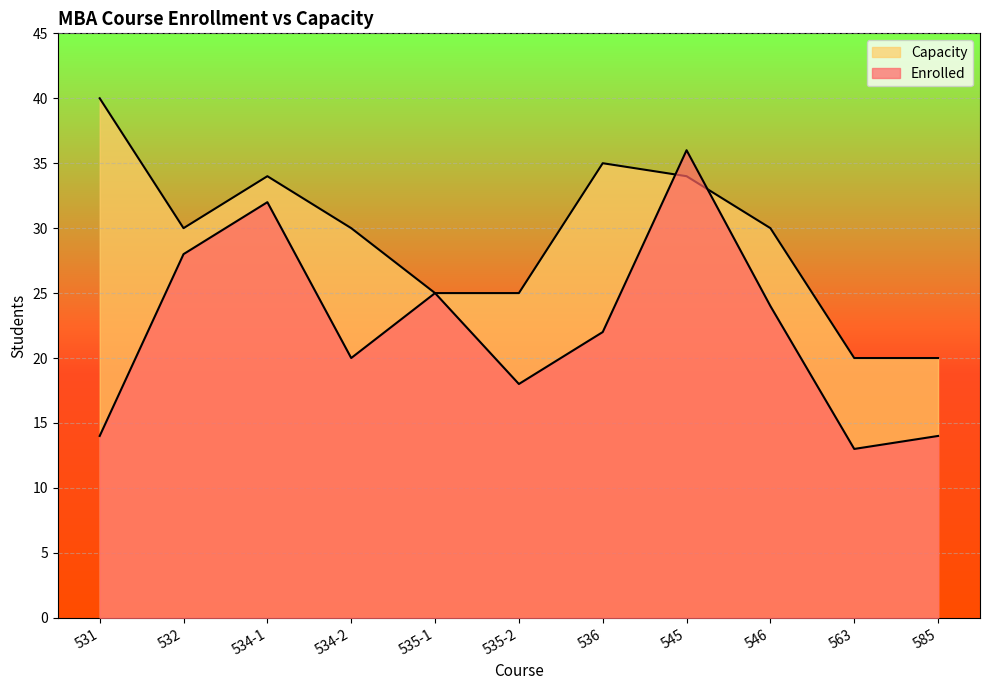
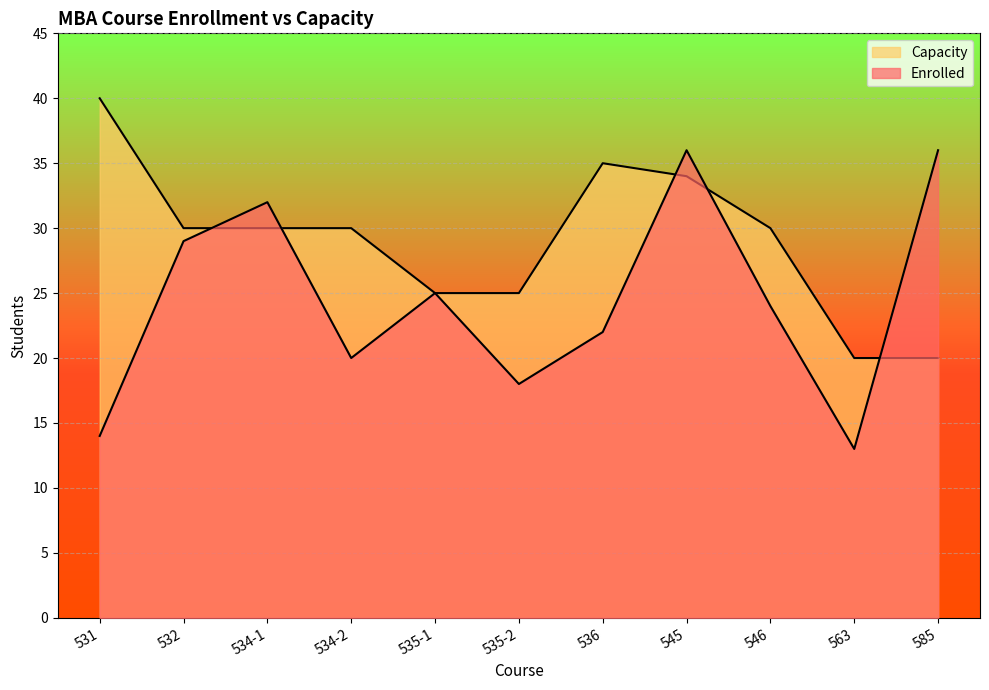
  {
    "Capacity": {
      "531": 40,
      "532": 30,
-     "534-1": 34,
+     "534-1": 30,
      "534-2": 30,
      "535-2": 25,
      "536": 35,
      "545": 34,
      "546": 30,
      "563": 20,
      "585": 20
    },
    "Enrolled": {
      "531": 14,
-     "532": 28,
+     "532": 29,
      "534-1": 32,
      "534-2": 20,
      "535-2": 18,
      "536": 22,
      "545": 36,
      "546": 24,
      "563": 13,
-     "585": 14
+     "585": 36
    }
  }
